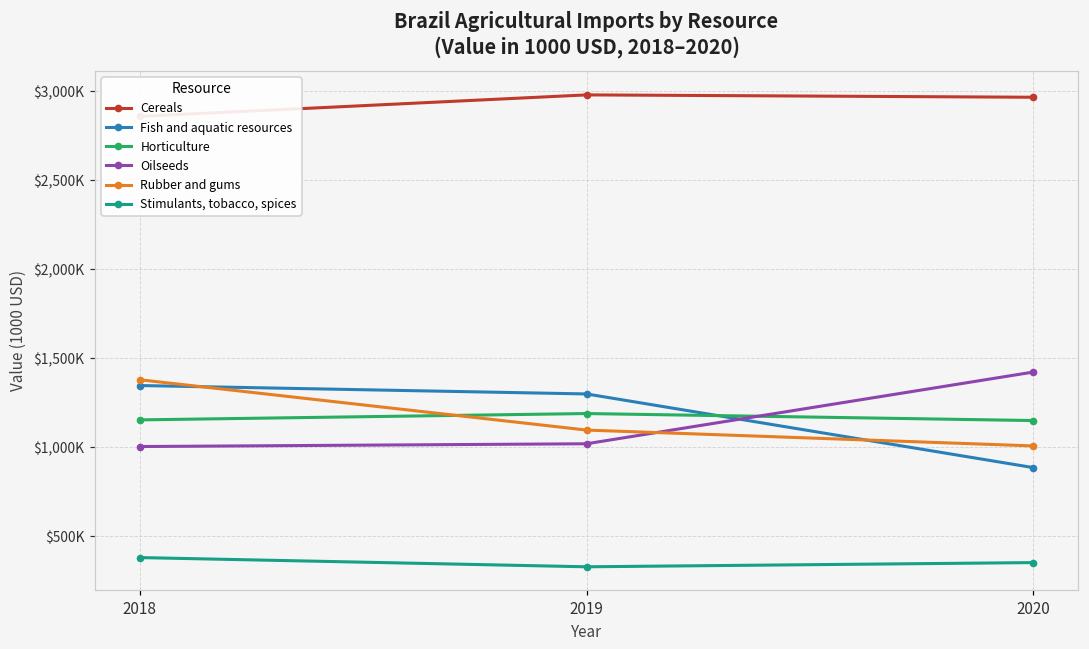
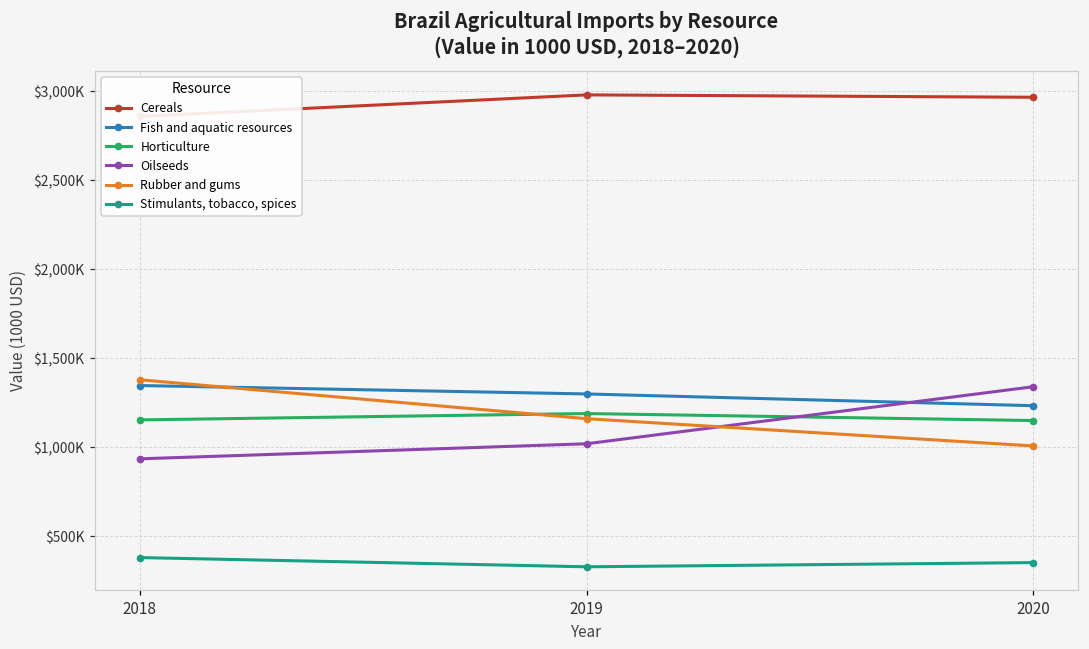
  {
    "Cereals": {
      "2019": "$2,980,000",
      "2020": "$2,970,000"
    },
    "Fish and aquatic resources": {
      "2018": "$1,350,000",
      "2019": "$1,300,000",
-     "2020": "$880,000"
+     "2020": "$1,230,000"
    },
    "Oilseeds": {
-     "2018": "$1,000,000",
+     "2018": "$930,000",
      "2019": "$1,020,000",
-     "2020": "$1,420,000"
+     "2020": "$1,340,000"
    },
    "Rubber and gums": {
      "2018": "$1,380,000",
-     "2019": "$1,100,000",
+     "2019": "$1,160,000",
      "2020": "$1,010,000"
    }
  }
